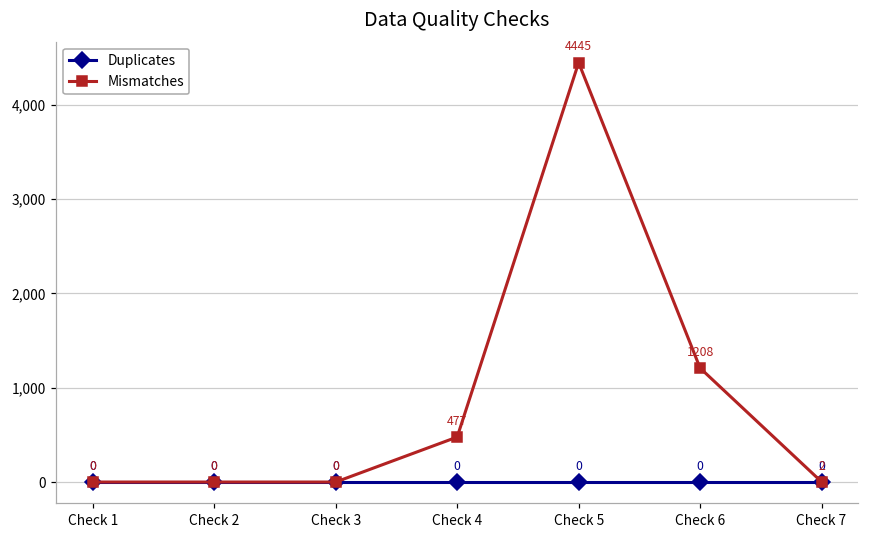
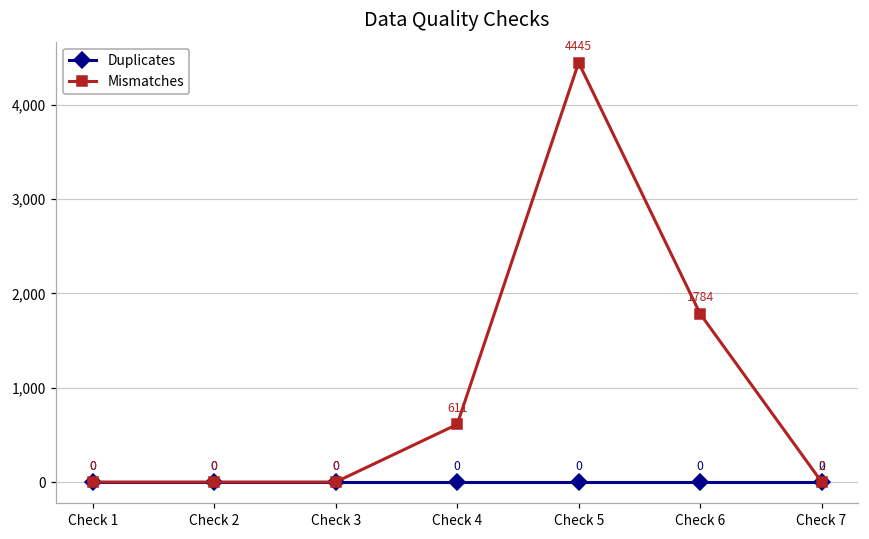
  {
    "Duplicates": {
      "Check 4": 0,
      "Check 5": 0,
      "Check 6": 0
    },
    "Mismatches": {
-     "Check 4": 477,
+     "Check 4": 611,
      "Check 5": 4445,
-     "Check 6": 1208
+     "Check 6": 1784
    }
  }
